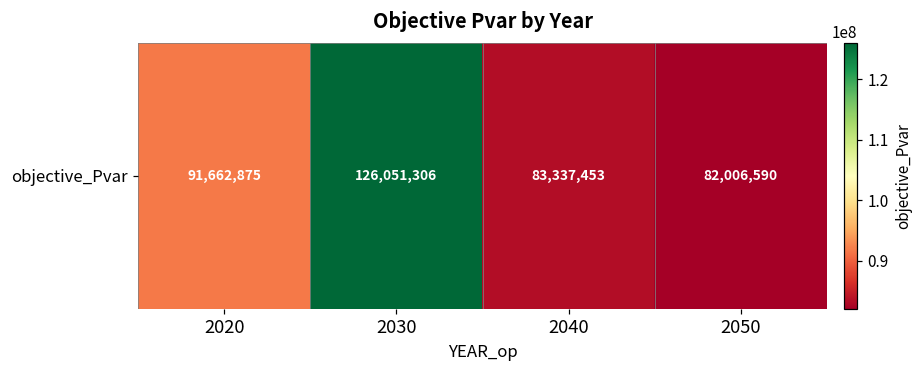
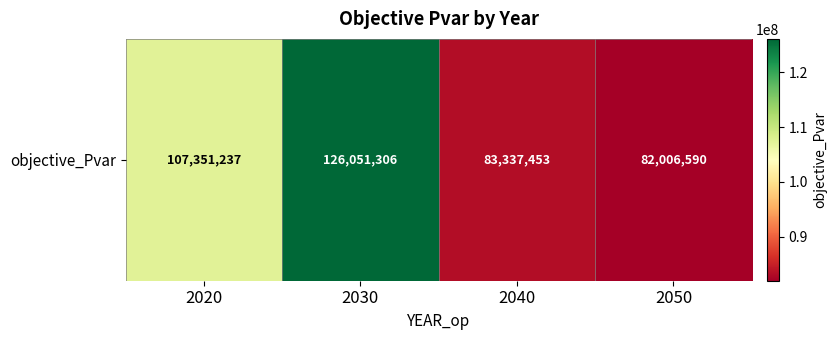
  {
    "objective_Pvar": {
-     "2020": "91,662,875",
+     "2020": "107,351,237",
      "2030": "126,051,306",
      "2040": "83,337,453",
      "2050": "82,006,590"
    }
  }
